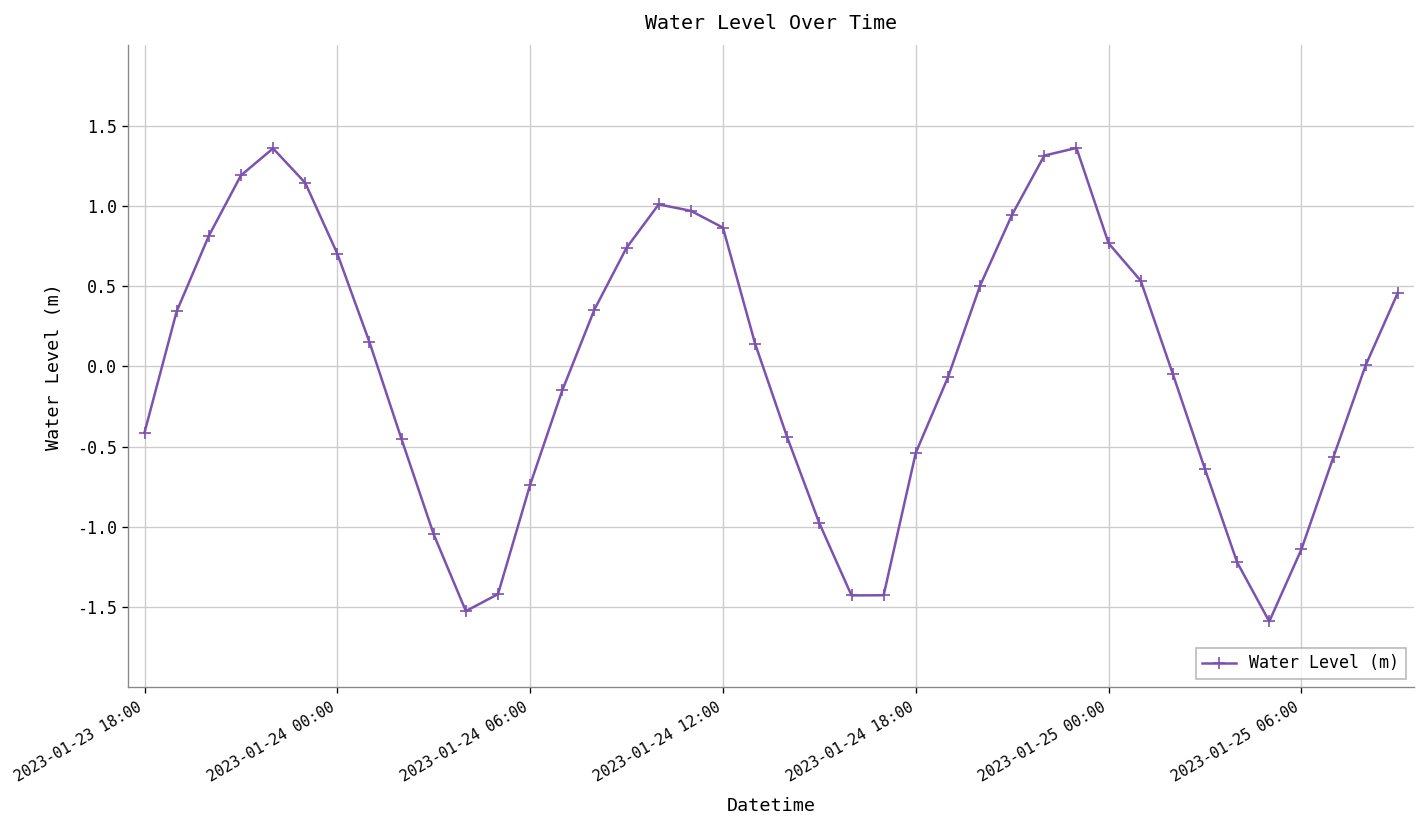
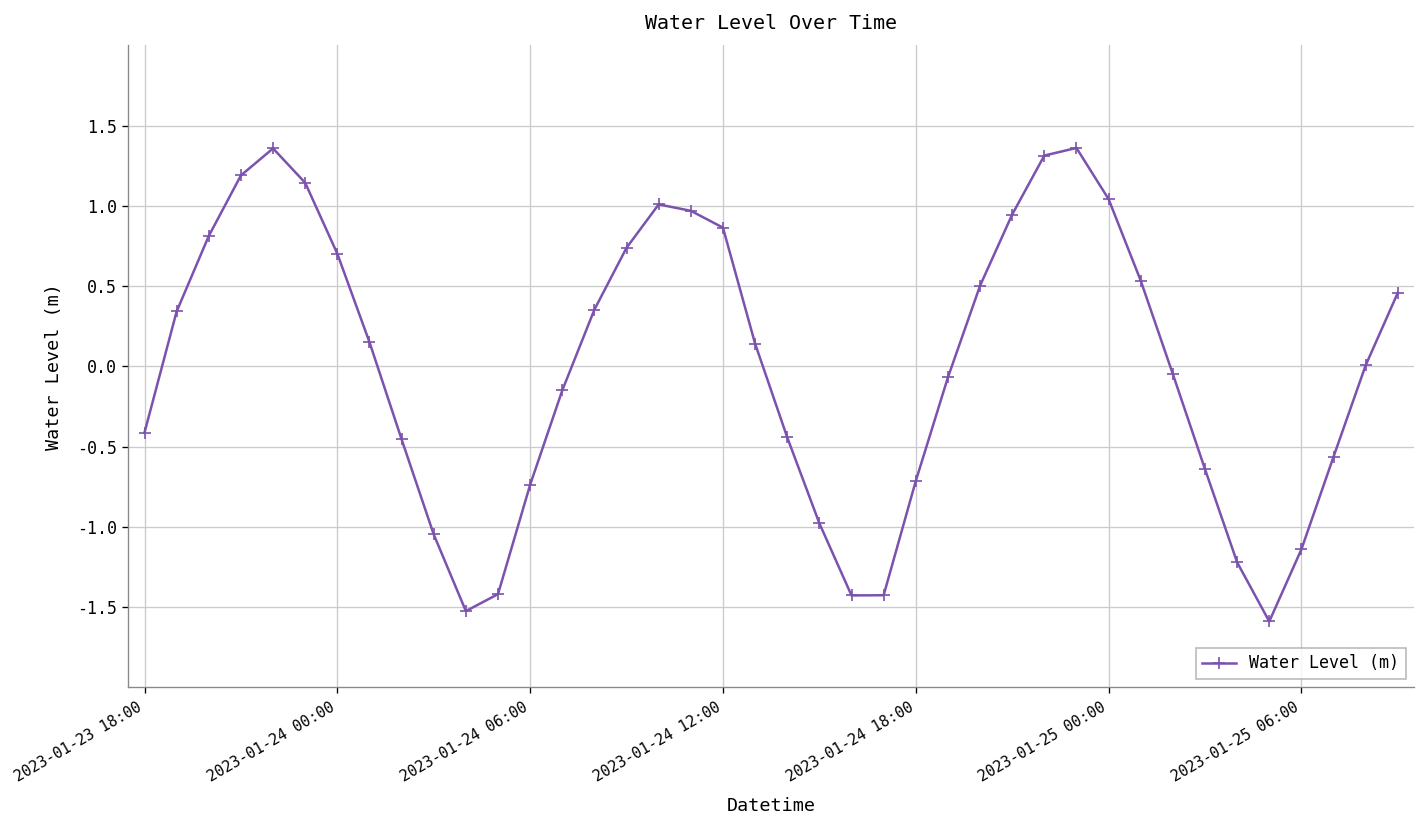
  {
    "2023-01-23 18:00": -0.41,
    "2023-01-24 00:00": 0.70,
    "2023-01-24 06:00": -0.74,
    "2023-01-24 12:00": 0.86,
-   "2023-01-24 18:00": -0.54,
-   "2023-01-25 00:00": 0.77,
+   "2023-01-24 18:00": -0.71,
+   "2023-01-25 00:00": 1.04,
    "2023-01-25 06:00": -1.14
  }
